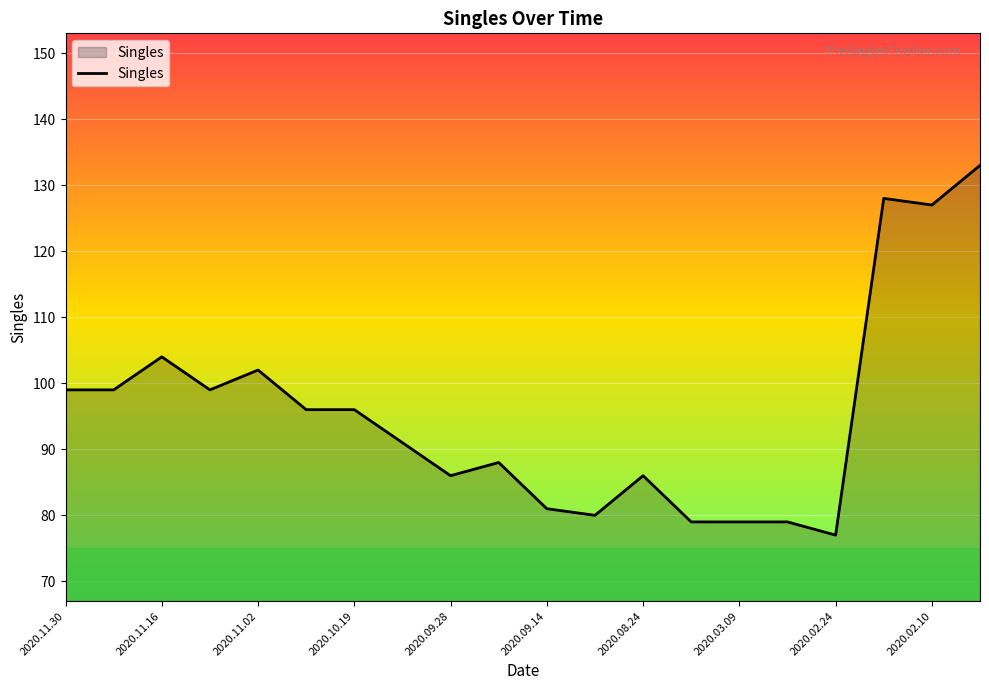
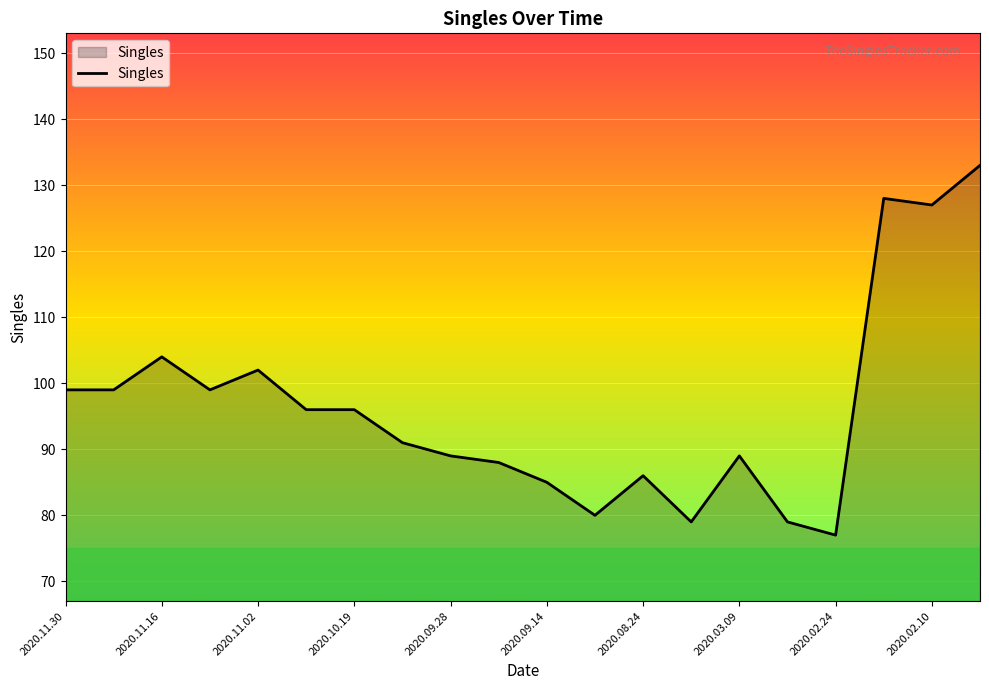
  {
    "2020.11.30": 99,
    "2020.11.16": 104,
    "2020.11.02": 102,
    "2020.10.19": 96,
-   "2020.09.28": 86,
-   "2020.09.14": 81,
+   "2020.09.28": 89,
+   "2020.09.14": 85,
    "2020.08.24": 86,
-   "2020.03.09": 79,
+   "2020.03.09": 89,
    "2020.02.24": 77,
    "2020.02.10": 127
  }
